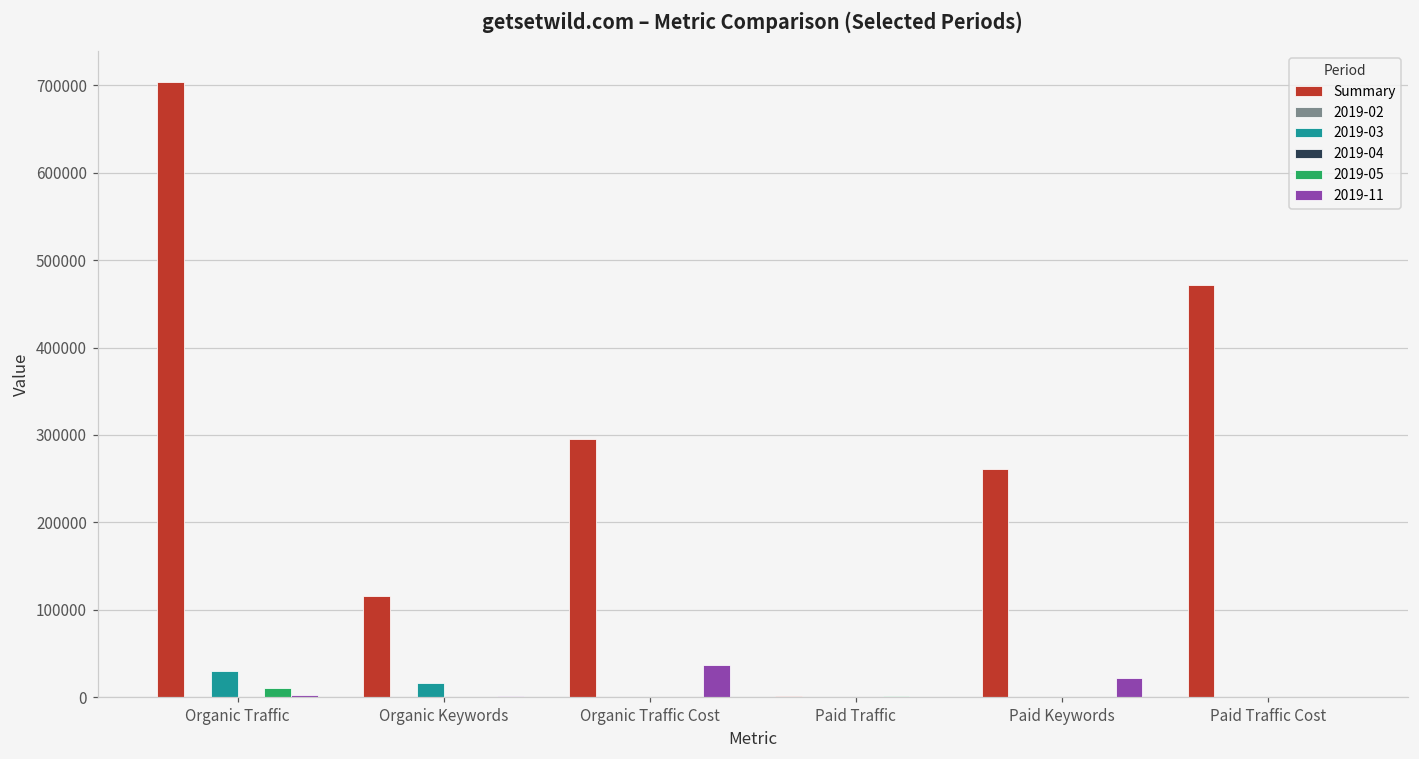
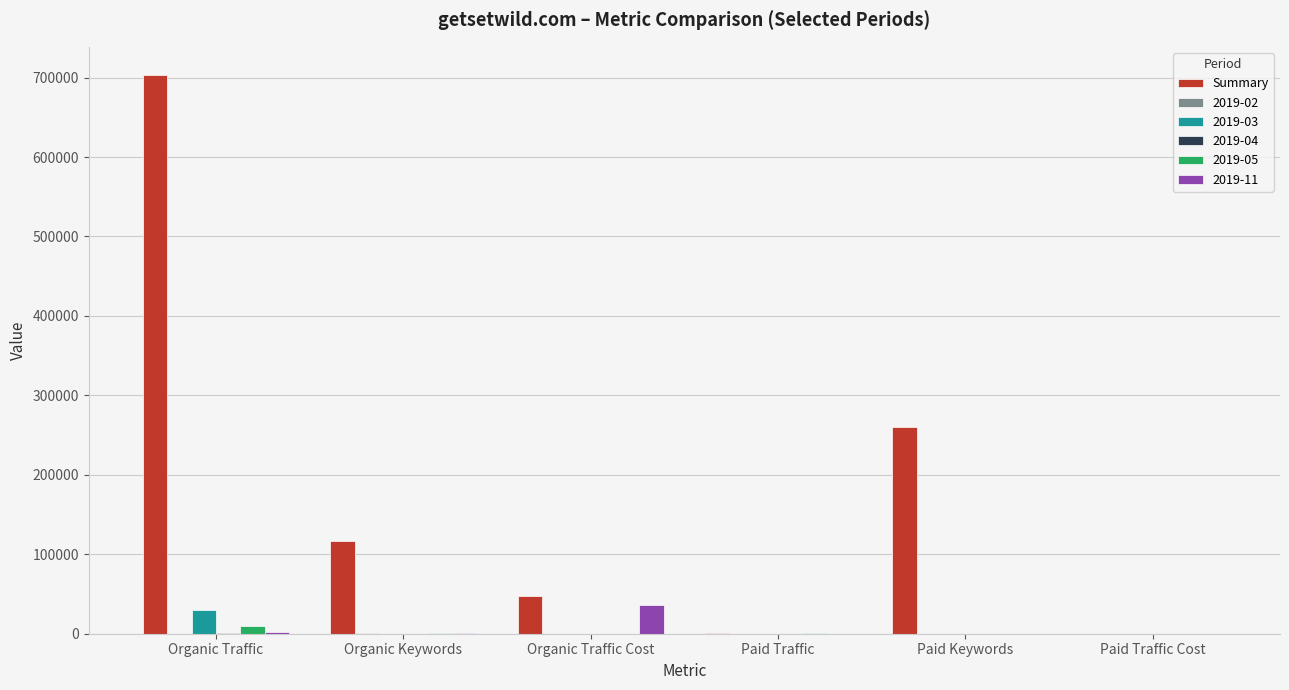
  {
    "Summary": {
      "Organic Traffic": 700000,
      "Organic Keywords": 120000,
-     "Organic Traffic Cost": 300000,
+     "Organic Traffic Cost": 50000,
      "Paid Keywords": 260000,
-     "Paid Traffic Cost": 470000
+     "Paid Traffic Cost": 0
    },
    "2019-02": {
      "Organic Traffic": 0,
      "Paid Traffic": 0,
      "Paid Keywords": 0,
      "Paid Traffic Cost": 0
    },
    "2019-03": {
      "Organic Traffic": 30000,
-     "Organic Keywords": 20000,
+     "Organic Keywords": 0,
      "Paid Traffic": 0,
      "Paid Keywords": 0,
      "Paid Traffic Cost": 0
    },
    "2019-04": {
      "Organic Traffic Cost": 0,
      "Paid Traffic": 0,
      "Paid Keywords": 0,
      "Paid Traffic Cost": 0
    },
    "2019-05": {
      "Organic Traffic": 10000
    },
    "2019-11": {
      "Organic Traffic Cost": 40000,
      "Paid Traffic": 0,
-     "Paid Keywords": 20000
+     "Paid Keywords": 0
    }
  }
